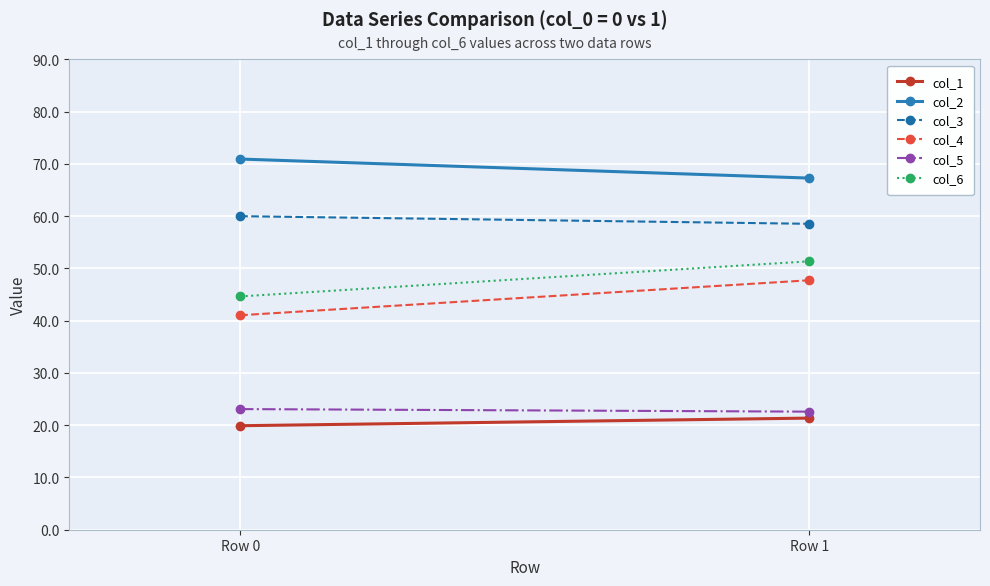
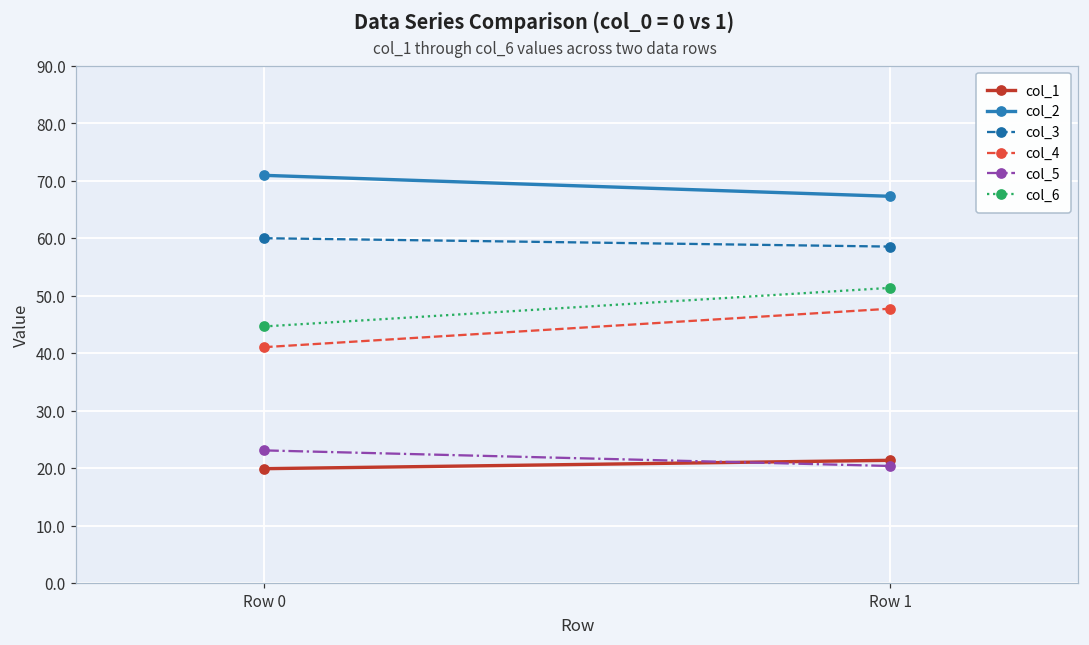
  {
    "col_5": {
      "Row 0": 23,
-     "Row 1": 23
+     "Row 1": 20
    },
    "col_6": {
      "Row 0": 45,
      "Row 1": 51
    }
  }
